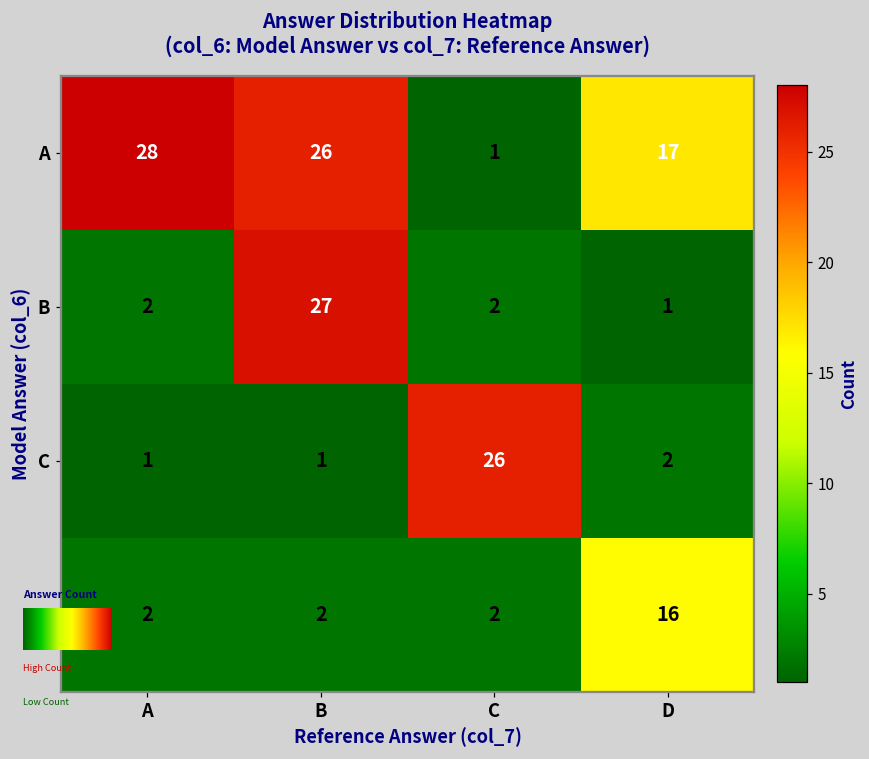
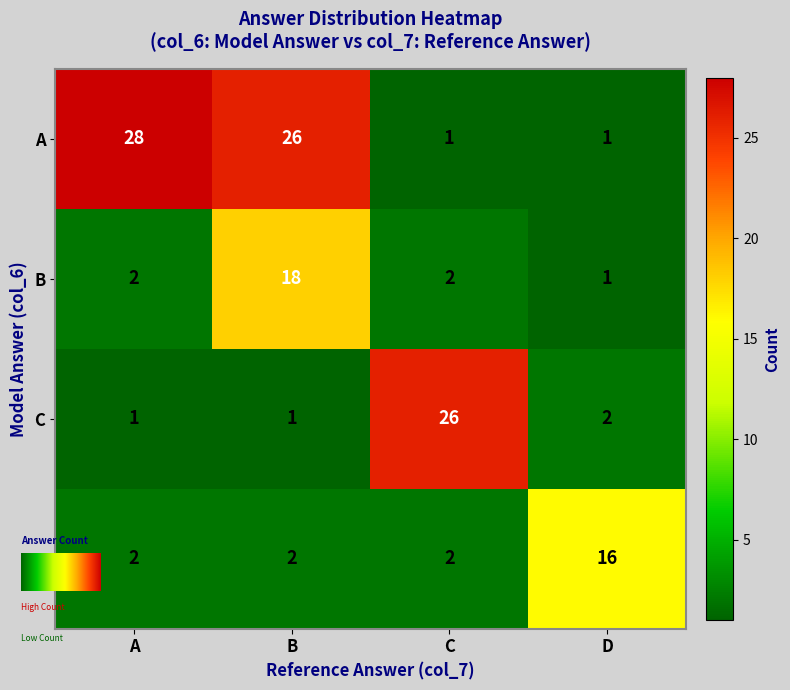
  {
    "A": {
      "B": 26,
      "C": 1,
-     "D": 17
+     "D": 1
    },
    "B": {
-     "B": 27,
+     "B": 18,
      "C": 2,
      "D": 1
    },
    "C": {
      "B": 1,
      "C": 26,
      "D": 2
    }
  }
